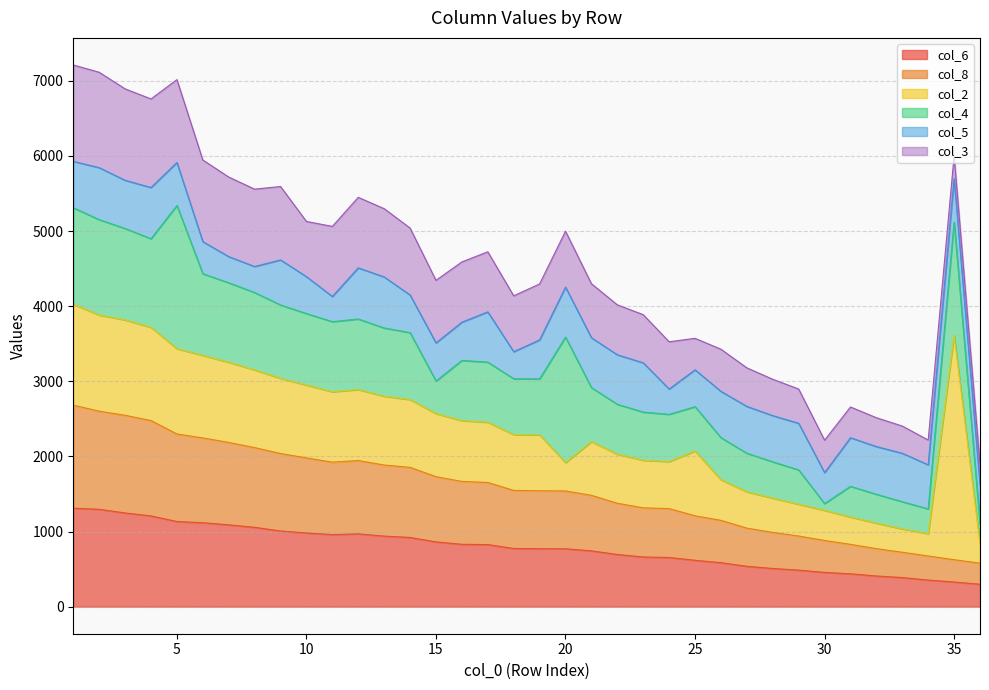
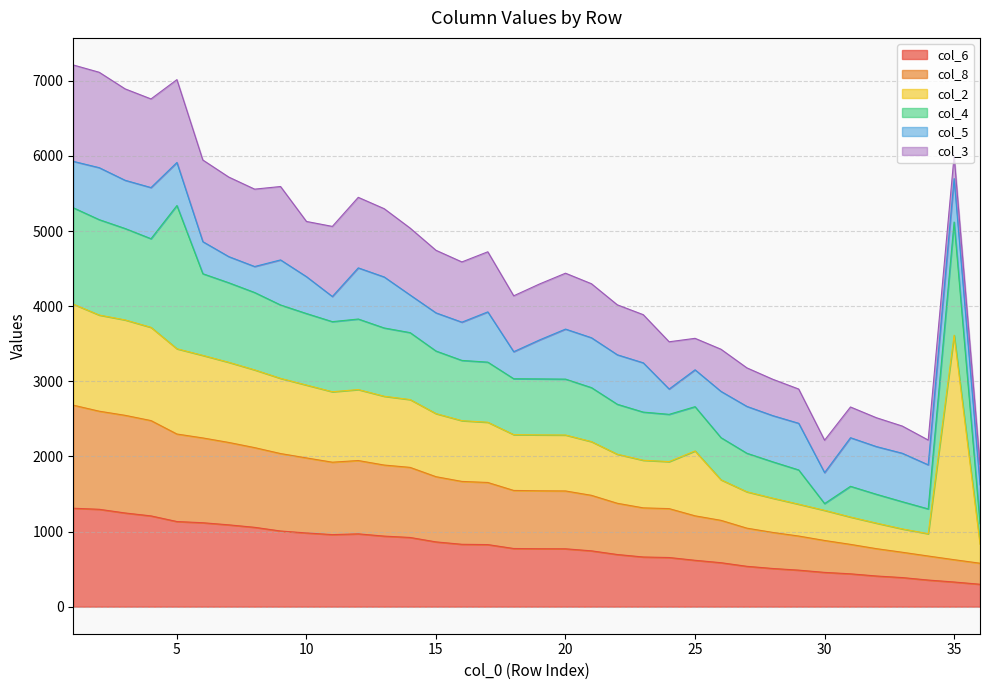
  {
    "col_2": {
      "5": 1100,
      "10": 1000,
      "15": 800,
-     "20": 400,
+     "20": 700,
      "25": 900,
      "30": 400,
      "35": 3000
    },
    "col_4": {
      "5": 1900,
      "10": 1000,
-     "15": 400,
-     "20": 1700,
+     "15": 800,
+     "20": 700,
      "25": 600,
      "30": 100,
      "35": 1500
    },
    "col_5": {
      "5": 600,
      "10": 500,
      "15": 500,
      "20": 700,
      "25": 500,
      "30": 400,
      "35": 600
    },
    "col_3": {
      "5": 1100,
      "10": 700,
      "15": 800,
      "20": 700,
      "25": 400,
      "30": 400
    }
  }
